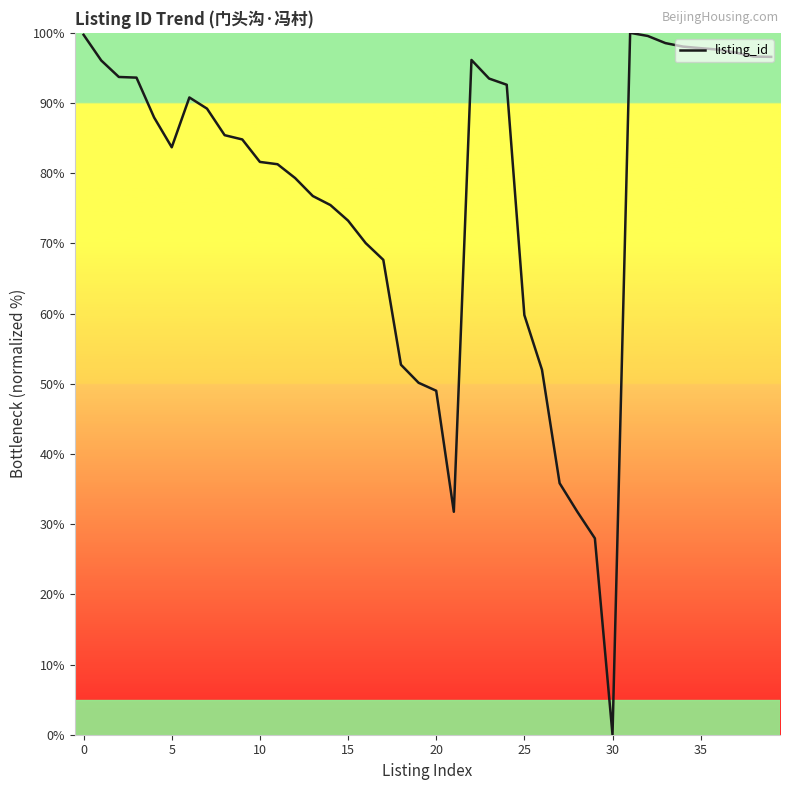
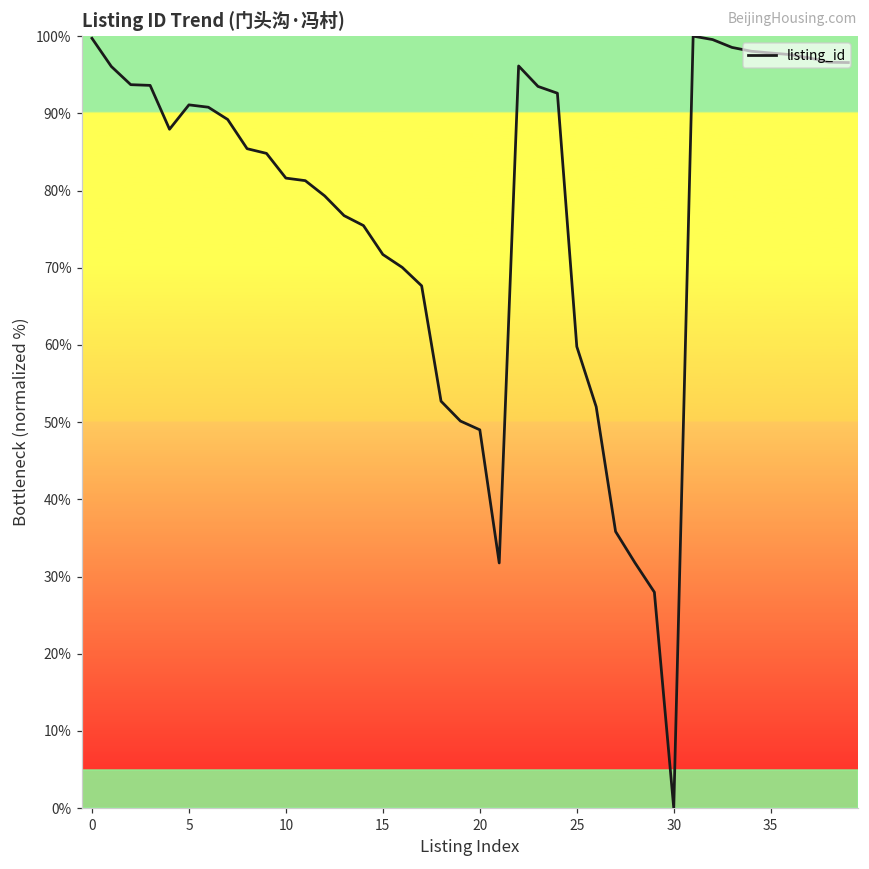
  {
    "0": "100%",
-   "5": "84%",
+   "5": "91%",
    "10": "82%",
-   "15": "73%",
+   "15": "72%",
    "20": "49%",
    "25": "60%"
  }
